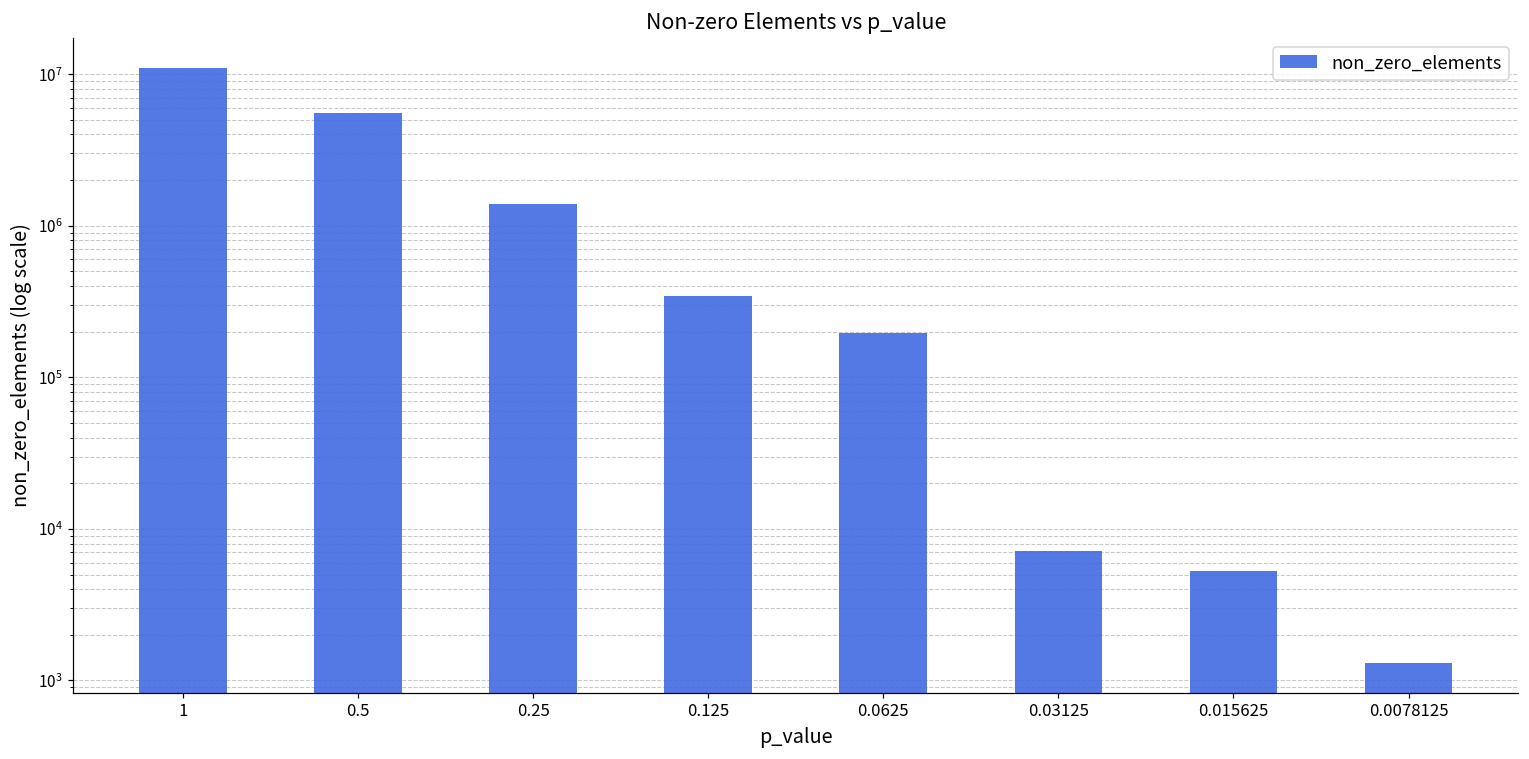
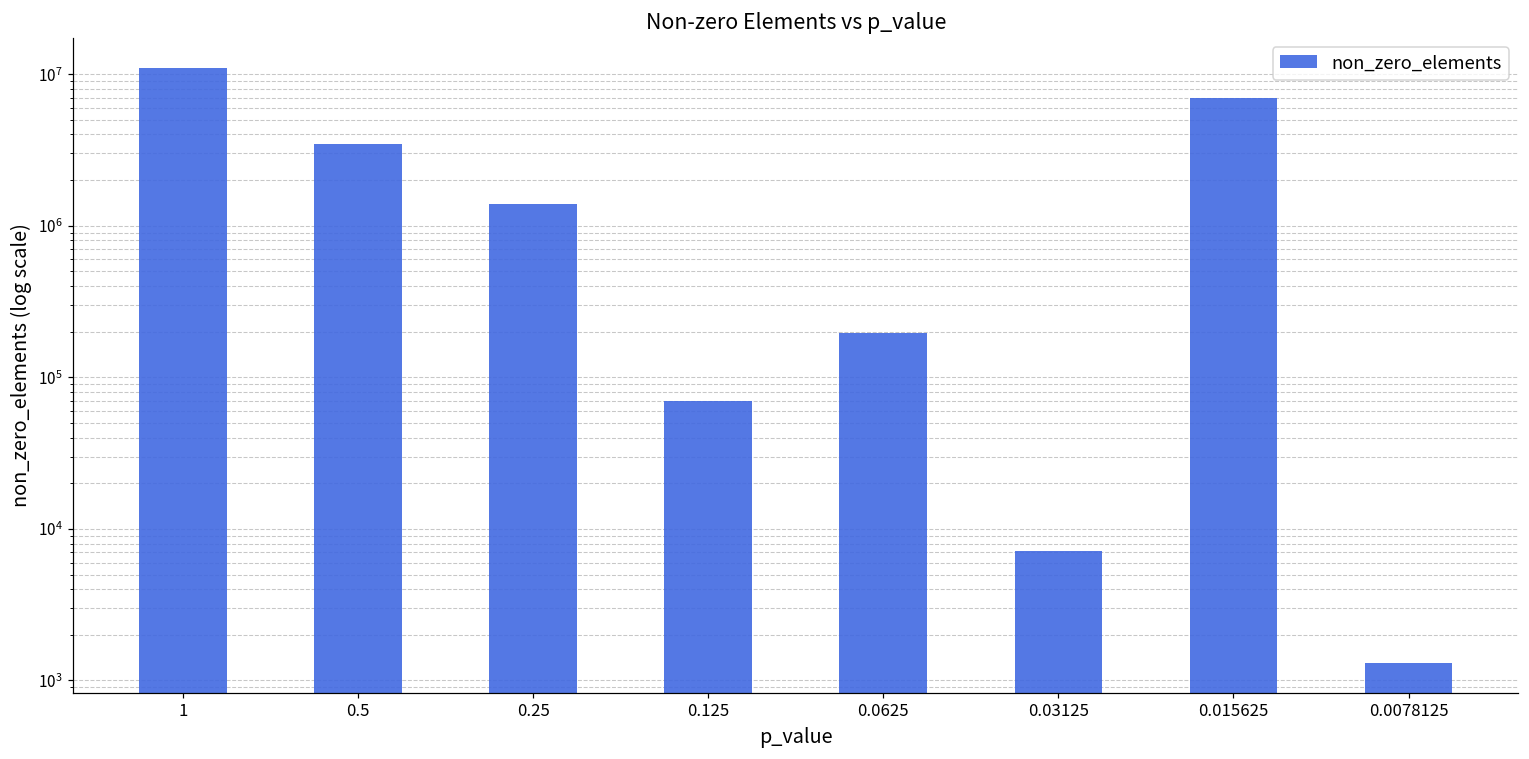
  {
    "1": 11000000,
-   "0.5": 5500000,
+   "0.5": 3400000,
    "0.25": 1400000,
-   "0.125": 340000,
+   "0.125": 70000,
    "0.0625": 190000,
    "0.03125": 7000,
-   "0.015625": 5300,
+   "0.015625": 7000000,
    "0.0078125": 1300
  }
